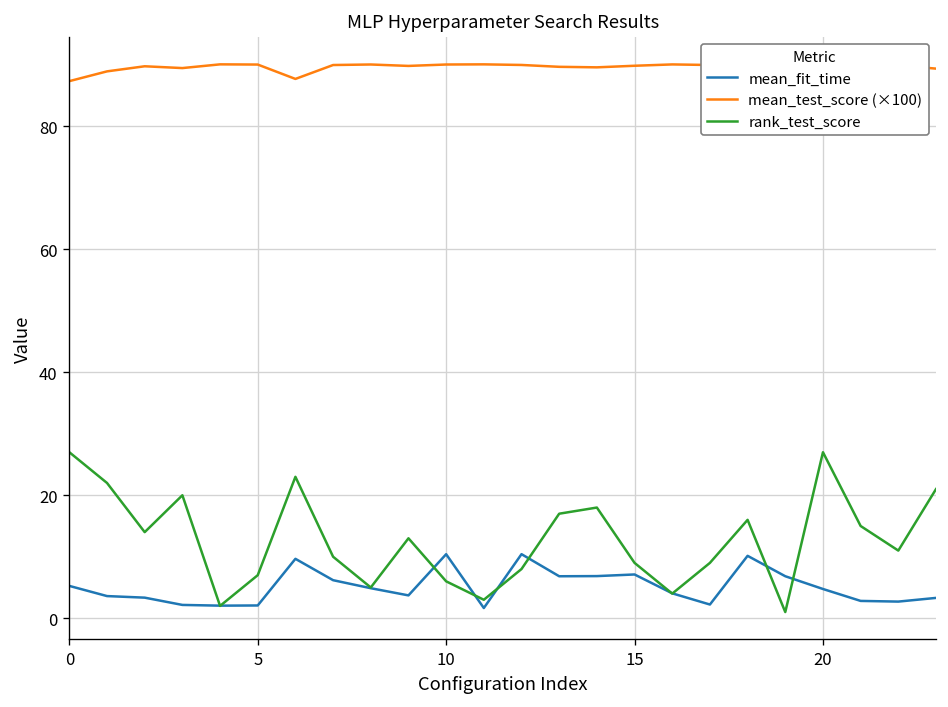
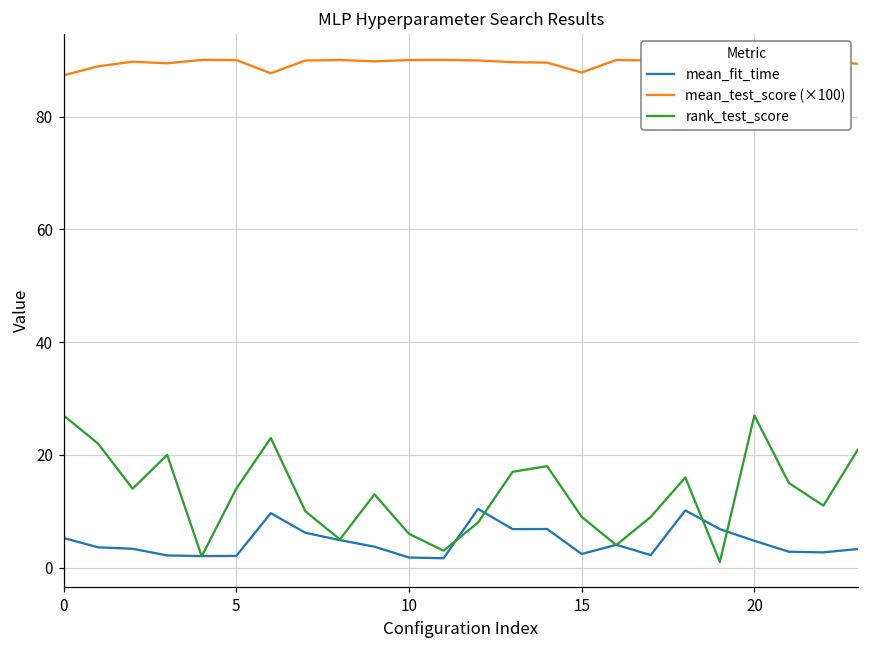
  {
    "mean_fit_time": {
      "0": 5,
      "5": 2,
-     "10": 10,
-     "15": 7,
+     "10": 2,
+     "15": 2,
      "20": 5
    },
    "mean_test_score (×100)": {
      "0": 87,
      "5": 90,
      "10": 90,
-     "15": 90
+     "15": 88
    },
    "rank_test_score": {
      "0": 27,
-     "5": 7,
+     "5": 14,
      "10": 6,
      "15": 9,
      "20": 27
    }
  }
